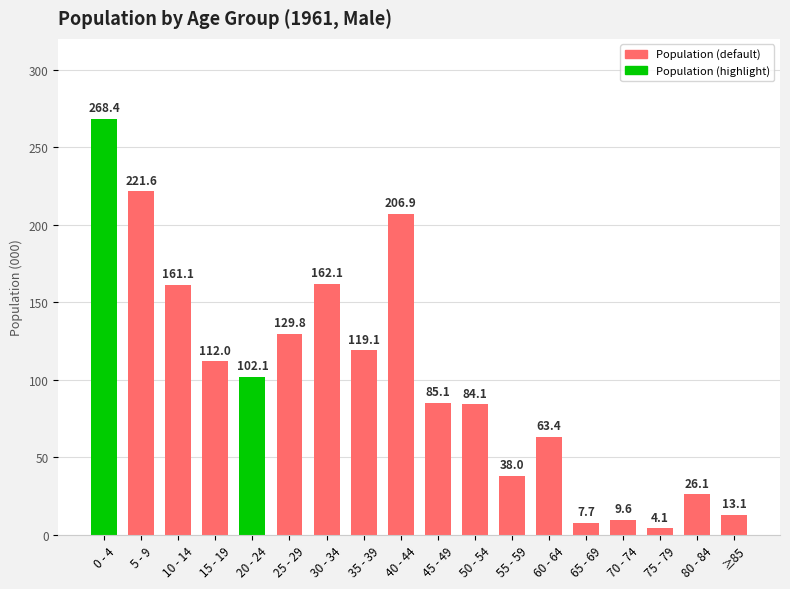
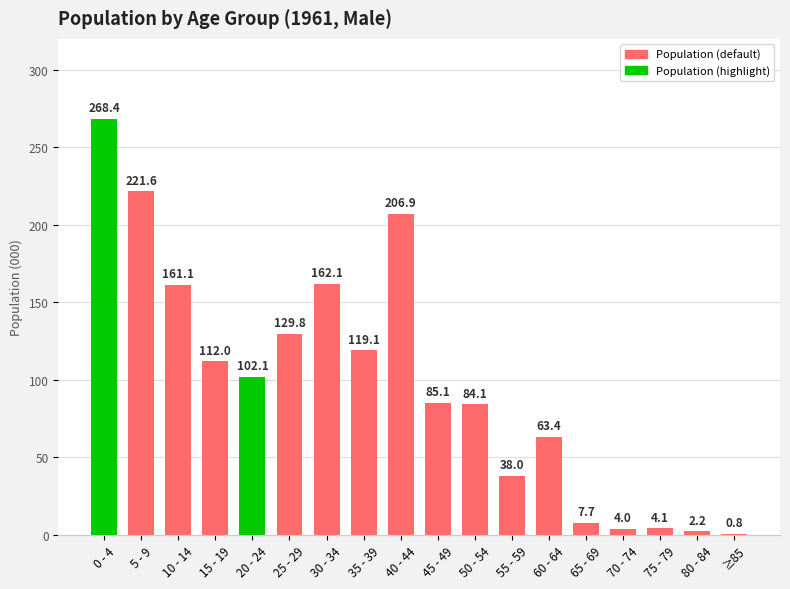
  {
    "0 - 4": 268.4,
    "5 - 9": 221.6,
    "10 - 14": 161.1,
    "15 - 19": 112.0,
    "20 - 24": 102.1,
    "25 - 29": 129.8,
    "30 - 34": 162.1,
    "35 - 39": 119.1,
    "40 - 44": 206.9,
    "45 - 49": 85.1,
    "50 - 54": 84.1,
    "55 - 59": 38.0,
    "60 - 64": 63.4,
    "65 - 69": 7.7,
-   "70 - 74": 9.6,
+   "70 - 74": 4.0,
    "75 - 79": 4.1,
-   "80 - 84": 26.1,
-   "≥85": 13.1
+   "80 - 84": 2.2,
+   "≥85": 0.8
  }
